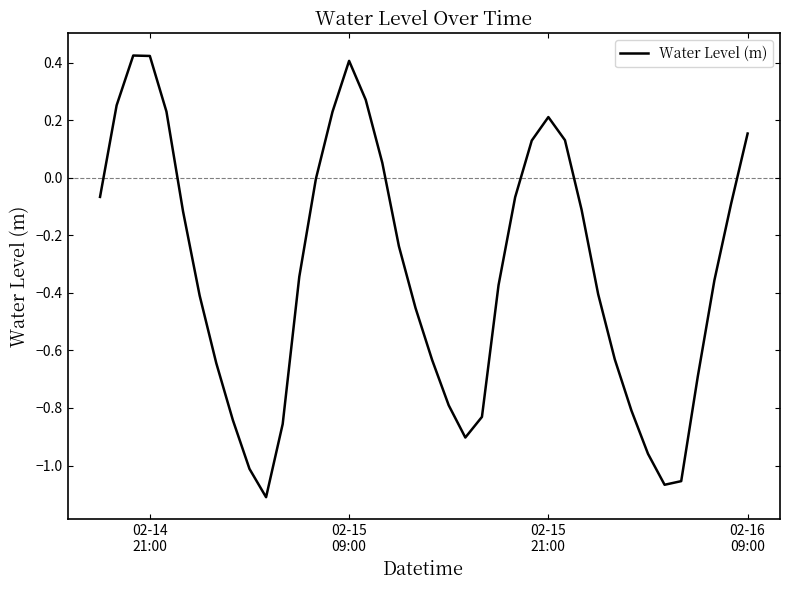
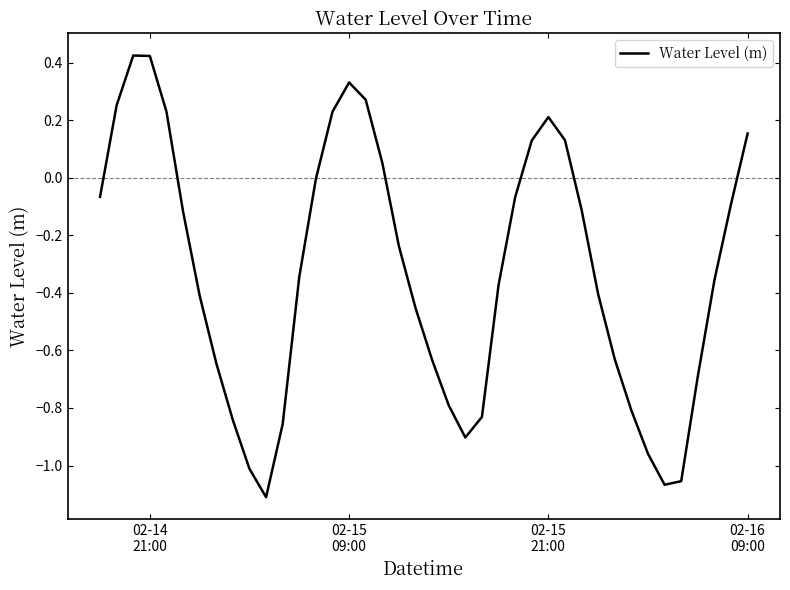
  {
    "02-14 21:00": 0.42,
-   "02-15 09:00": 0.41,
+   "02-15 09:00": 0.33,
    "02-15 21:00": 0.21,
    "02-16 09:00": 0.15
  }
